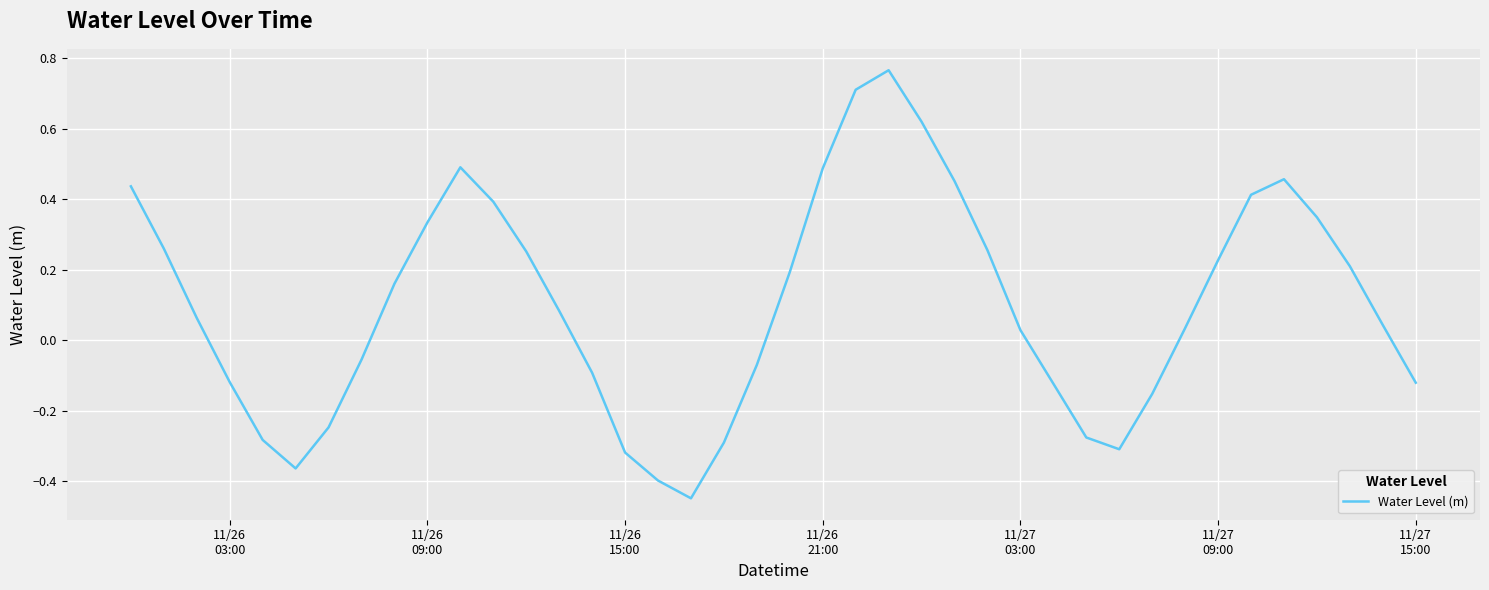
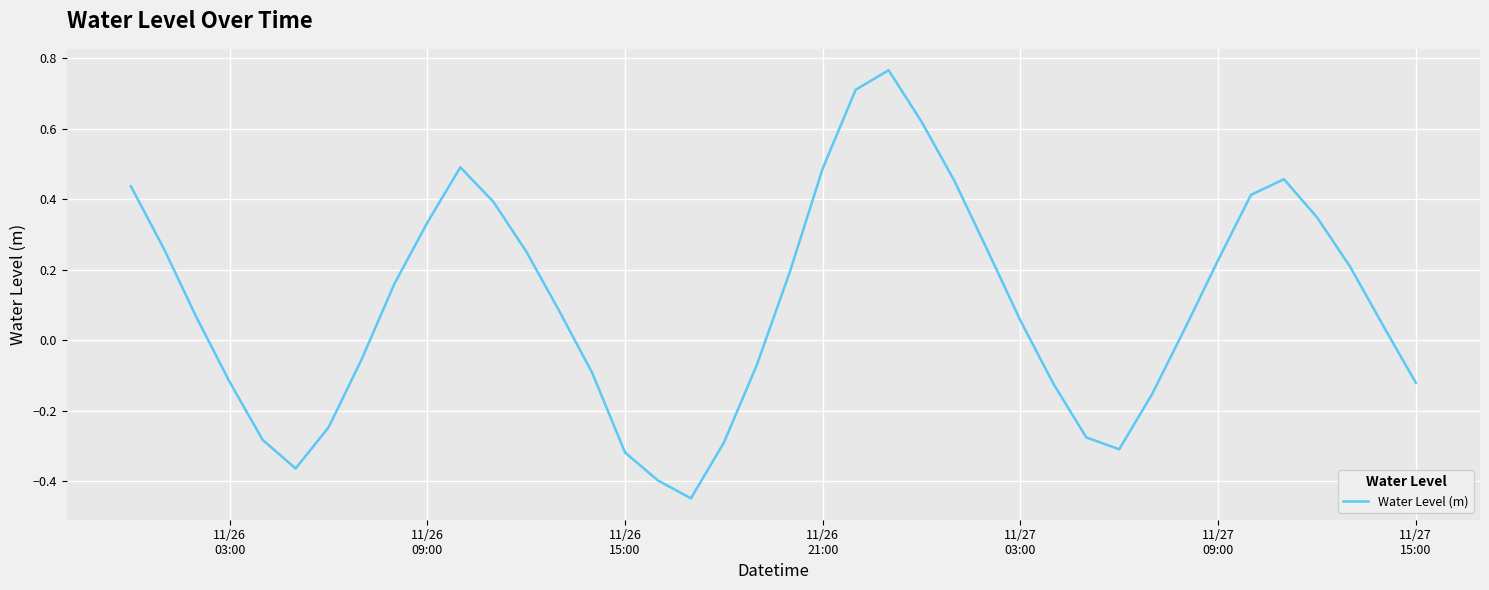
  {
    "11/26 03:00": -0.12,
    "11/26 09:00": 0.33,
    "11/26 15:00": -0.32,
    "11/26 21:00": 0.49,
-   "11/27 03:00": 0.03,
+   "11/27 03:00": 0.06,
    "11/27 09:00": 0.23,
    "11/27 15:00": -0.12
  }
